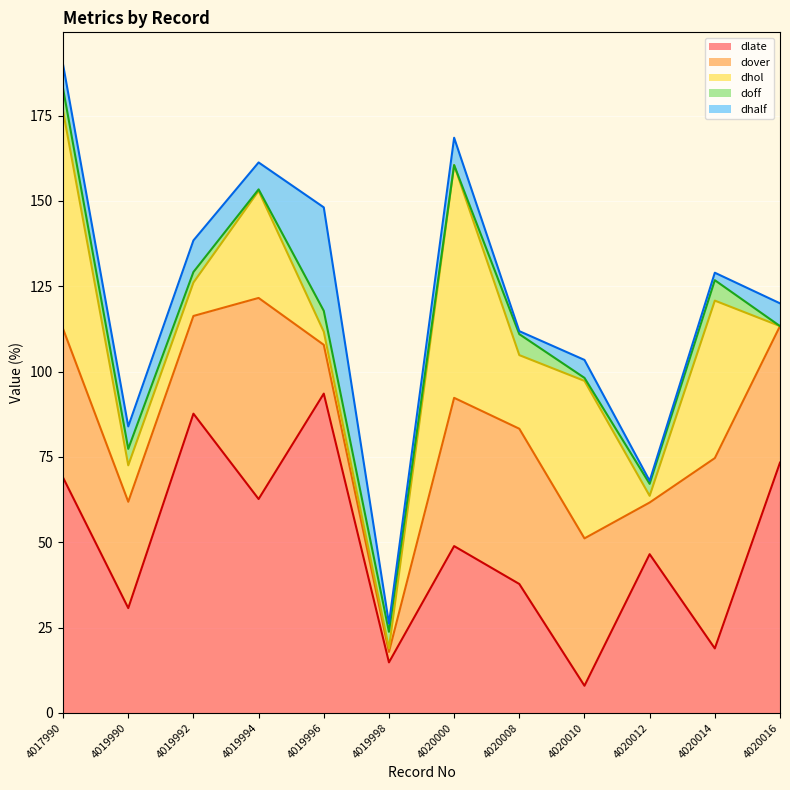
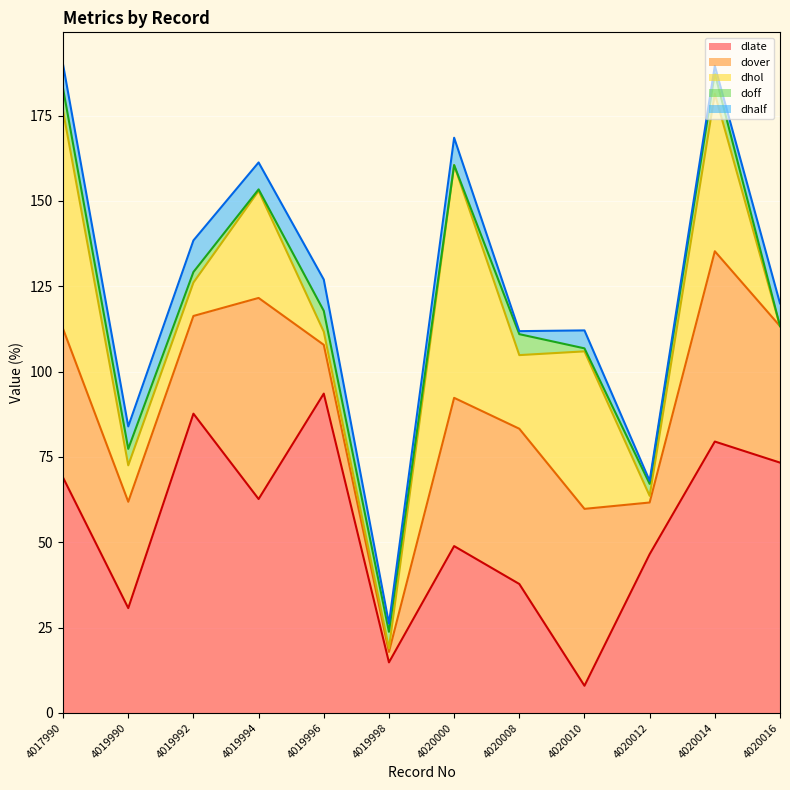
  {
    "dlate": {
      "4017990": 69,
      "4019990": 31,
      "4019992": 88,
      "4019994": 63,
      "4019996": 94,
      "4019998": 15,
      "4020000": 49,
      "4020008": 38,
      "4020010": 8,
      "4020012": 47,
-     "4020014": 19,
+     "4020014": 80,
      "4020016": 73
    },
    "dover": {
      "4017990": 44,
      "4019990": 31,
      "4019992": 29,
      "4019994": 59,
      "4019996": 14,
      "4019998": 3,
      "4020000": 43,
      "4020008": 45,
-     "4020010": 43,
+     "4020010": 52,
      "4020012": 15,
      "4020014": 56
    },
    "dhol": {
      "4017990": 64,
      "4019990": 11,
      "4019992": 10,
      "4019996": 4,
      "4019998": 1,
      "4020008": 22,
      "4020010": 46,
      "4020012": 2
    },
    "doff": {
      "4017990": 7,
      "4019990": 5,
      "4019992": 3,
      "4019996": 6,
      "4019998": 5,
      "4020008": 6,
      "4020010": 1,
      "4020012": 4
    },
    "dhalf": {
      "4017990": 7,
      "4019990": 7,
      "4019992": 9,
      "4019994": 8,
-     "4019996": 30,
+     "4019996": 9,
      "4019998": 2,
      "4020000": 8,
      "4020008": 1,
      "4020010": 5,
      "4020012": 1,
      "4020016": 7
    }
  }
